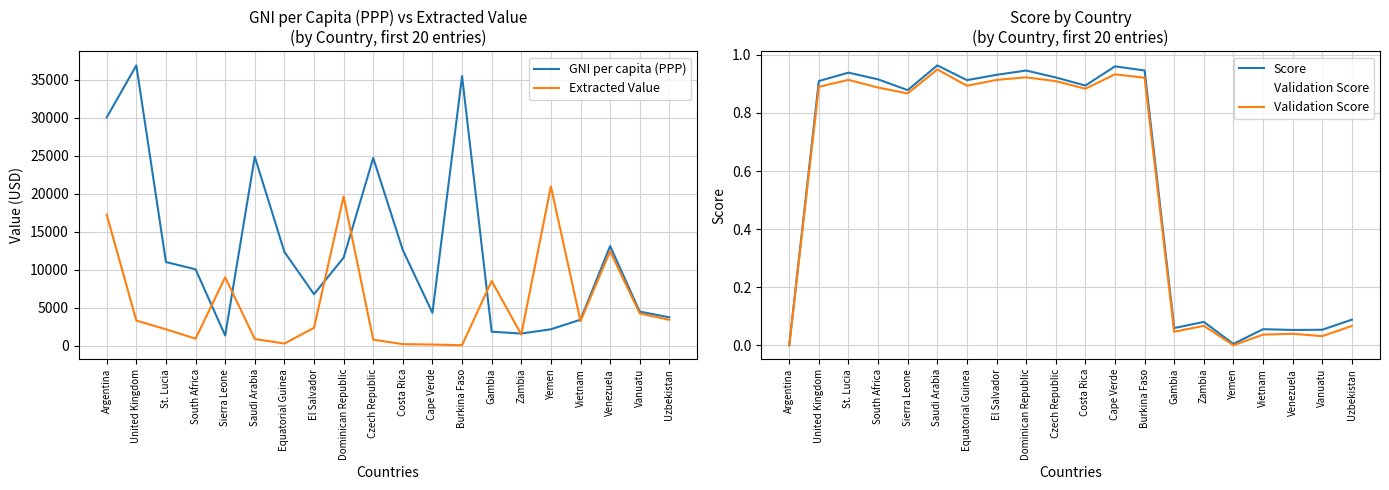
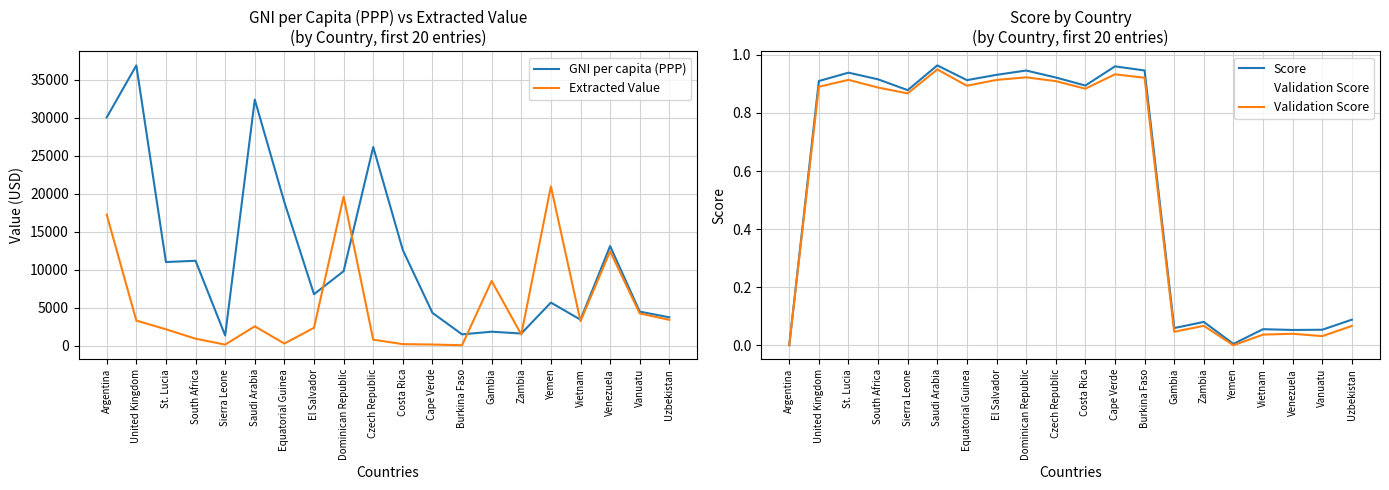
  {
    "GNI per Capita (PPP) vs Extracted Value (by Country, first 20 entries)": {
      "GNI per capita (PPP)": {
        "Argentina": 30000,
        "United Kingdom": 37000,
        "St. Lucia": 11000,
-       "South Africa": 10000,
+       "South Africa": 11000,
        "Sierra Leone": 1000,
-       "Saudi Arabia": 25000,
-       "Equatorial Guinea": 12000,
+       "Saudi Arabia": 32000,
+       "Equatorial Guinea": 19000,
        "El Salvador": 7000,
-       "Dominican Republic": 12000,
-       "Czech Republic": 25000,
+       "Dominican Republic": 10000,
+       "Czech Republic": 26000,
        "Costa Rica": 13000,
        "Cape Verde": 4000,
-       "Burkina Faso": 35000,
+       "Burkina Faso": 2000,
        "Gambia": 2000,
-       "Yemen": 2000,
+       "Yemen": 6000,
        "Venezuela": 13000
      },
      "Extracted Value": {
        "Argentina": 17000,
        "United Kingdom": 3000,
        "St. Lucia": 2000,
        "South Africa": 1000,
-       "Sierra Leone": 9000,
-       "Saudi Arabia": 1000,
+       "Sierra Leone": 0,
+       "Saudi Arabia": 3000,
        "Equatorial Guinea": 0,
        "El Salvador": 2000,
        "Dominican Republic": 20000,
        "Czech Republic": 1000,
        "Costa Rica": 0,
        "Cape Verde": 0,
        "Burkina Faso": 0,
        "Gambia": 9000,
        "Yemen": 21000,
        "Venezuela": 12000
      }
    }
  }
